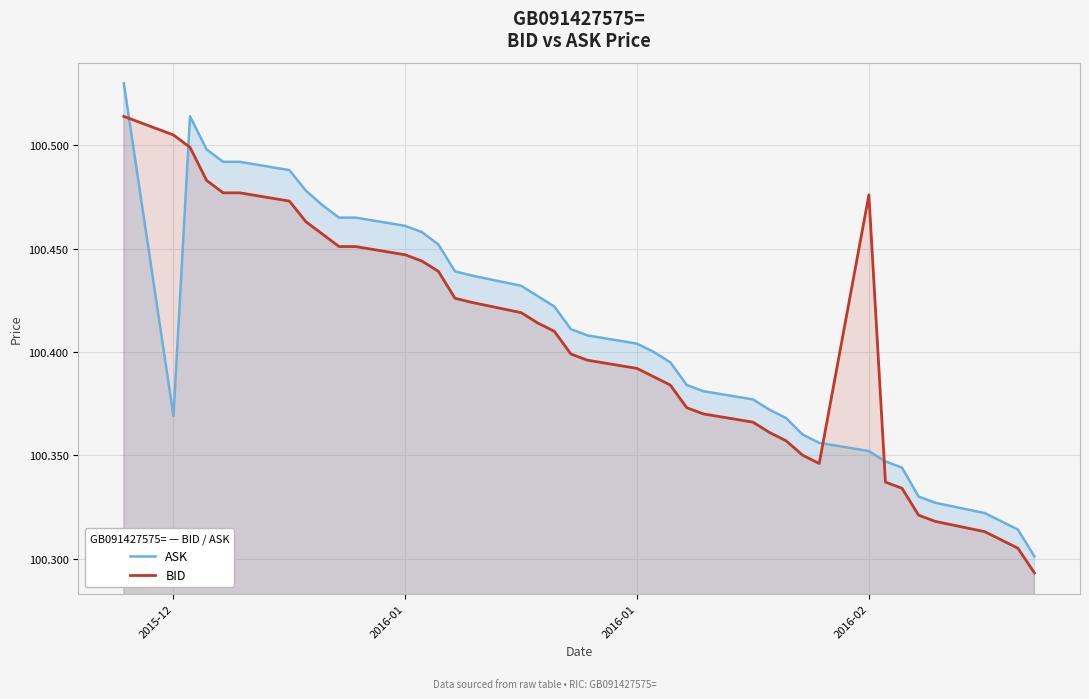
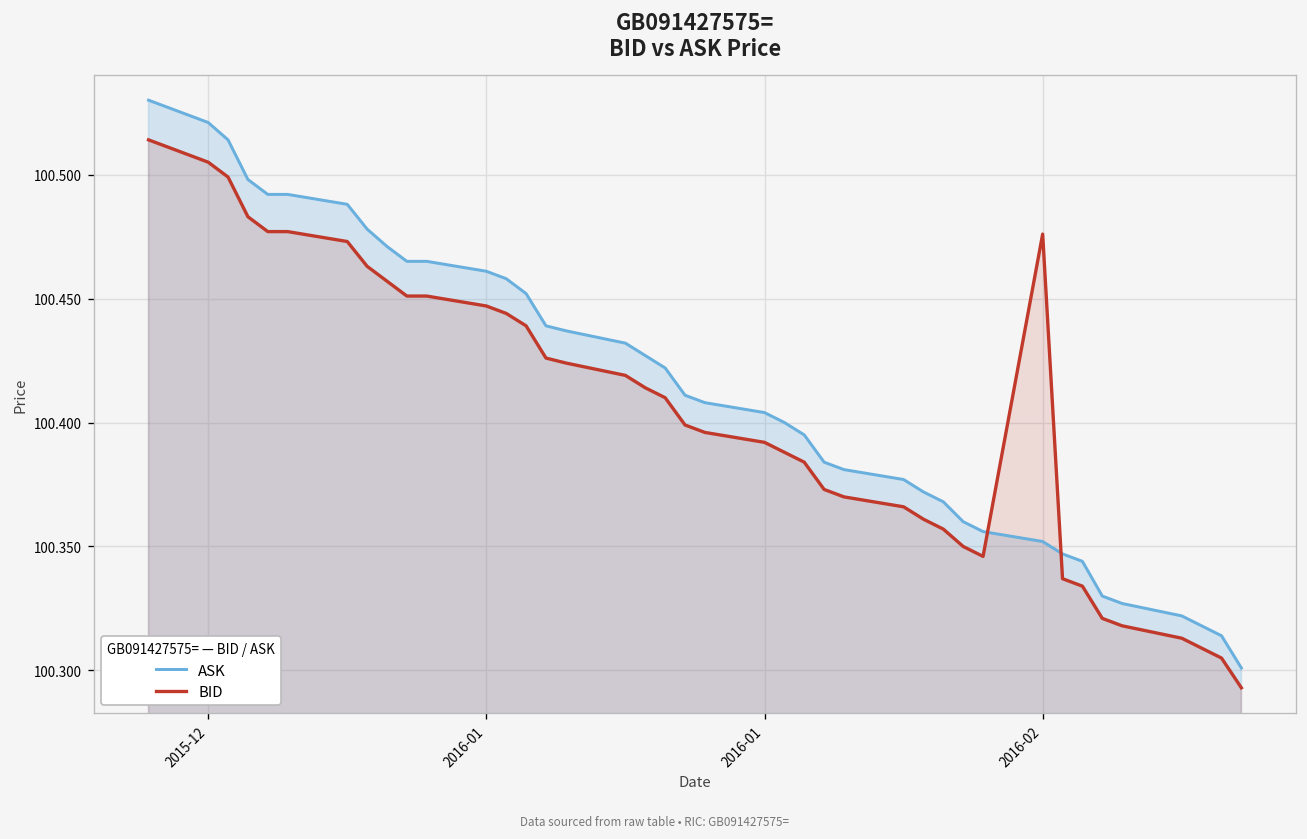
  {
    "ASK": {
-     "2015-12": 100.369,
+     "2015-12": 100.521,
      "2016-02": 100.352
    },
    "BID": {
      "2015-12": 100.505,
      "2016-02": 100.476
    }
  }
